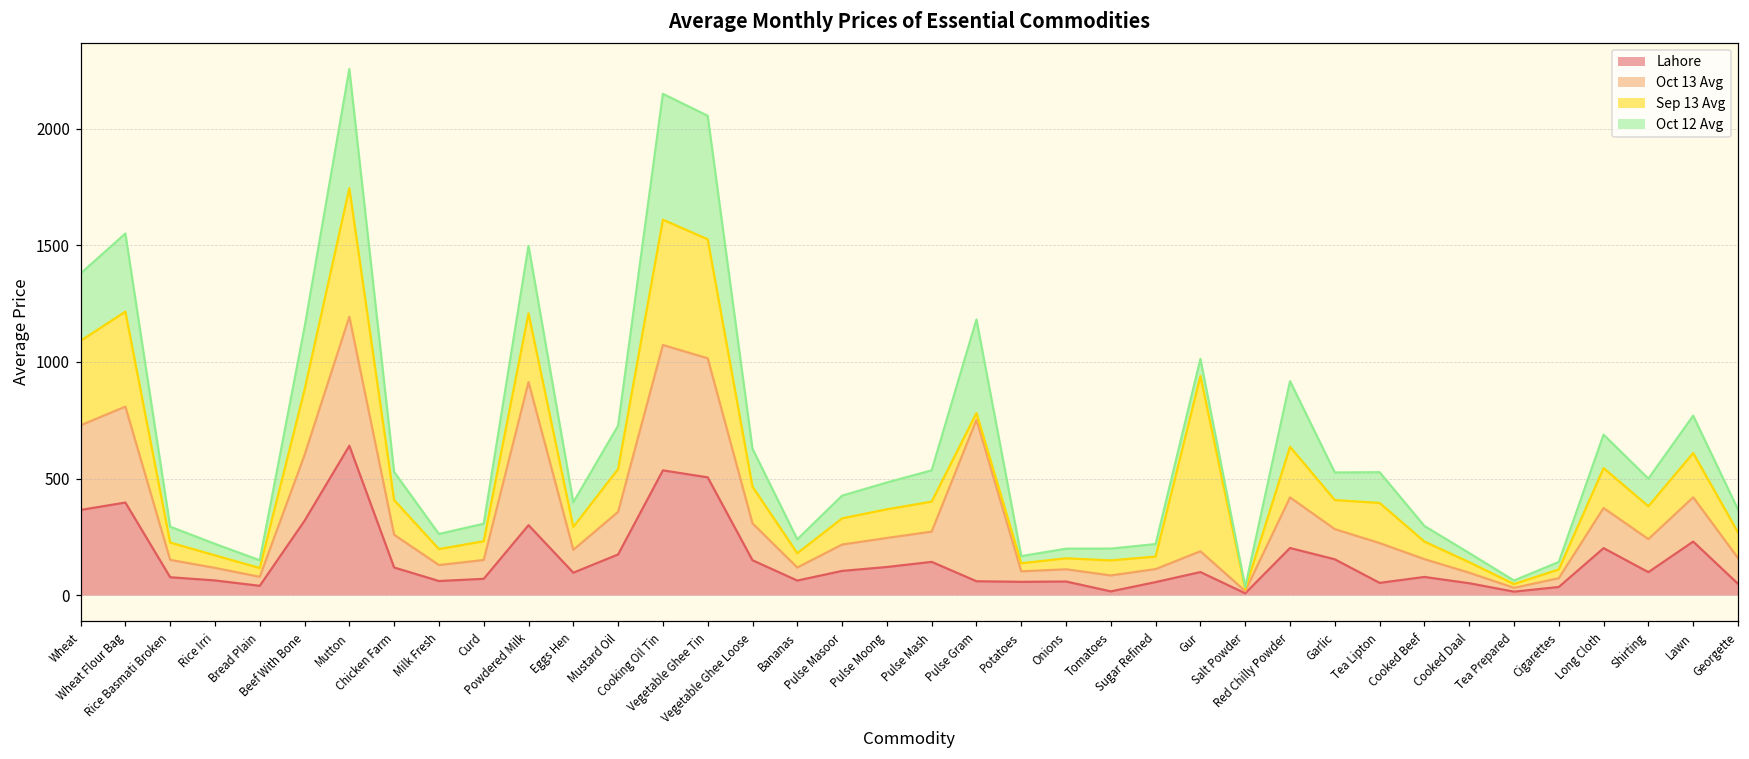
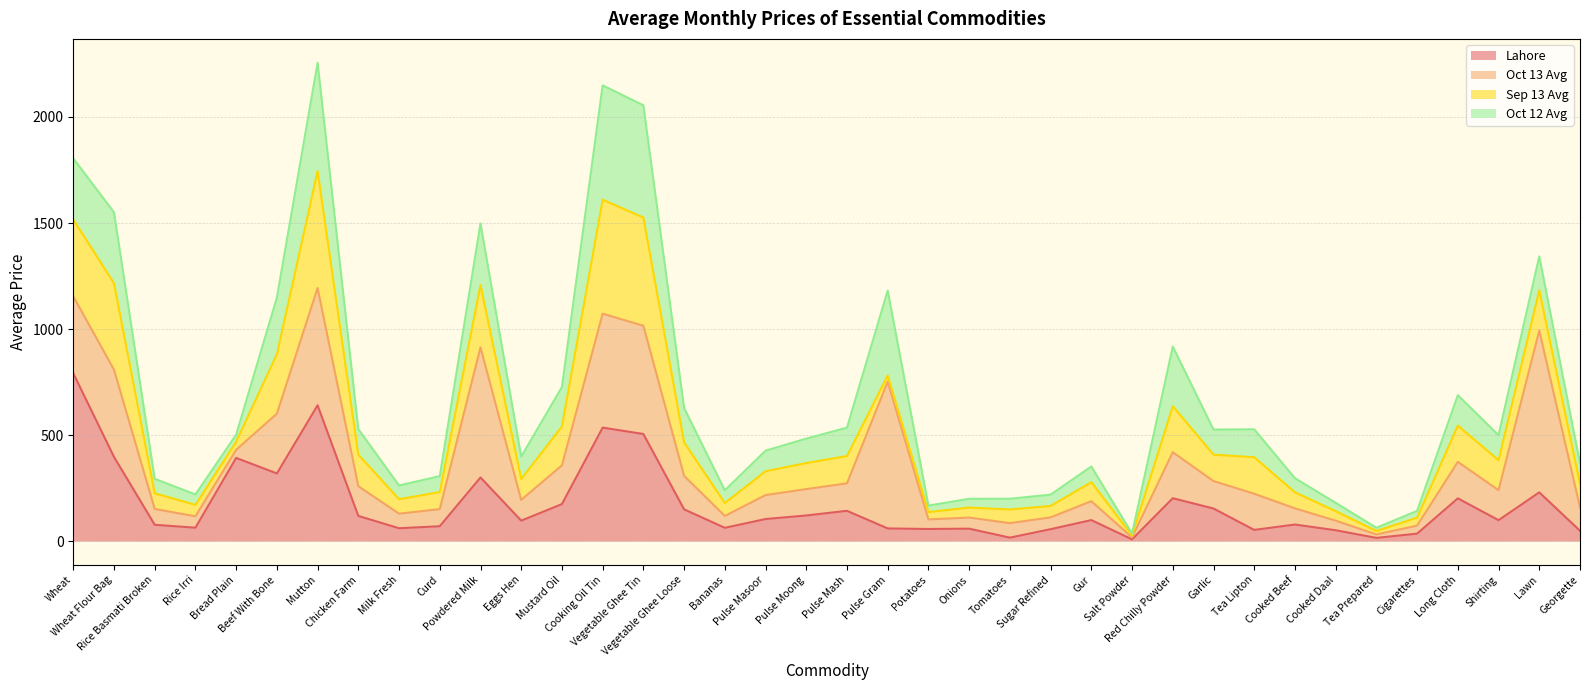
  {
    "Lahore": {
-     "Wheat": 370,
+     "Wheat": 790,
      "Wheat Flour Bag": 400,
      "Rice Basmati Broken": 80,
      "Rice Irri": 60,
-     "Bread Plain": 40,
+     "Bread Plain": 390,
      "Beef With Bone": 320,
      "Mutton": 640,
      "Chicken Farm": 120,
      "Milk Fresh": 60,
      "Curd": 70,
      "Powdered Milk": 300,
      "Eggs Hen": 100,
      "Mustard Oil": 170,
      "Cooking Oil Tin": 540,
      "Vegetable Ghee Tin": 510,
      "Vegetable Ghee Loose": 150,
      "Bananas": 60,
      "Pulse Masoor": 100,
      "Pulse Moong": 120,
      "Pulse Mash": 140,
      "Pulse Gram": 60,
      "Potatoes": 60,
      "Onions": 60,
      "Tomatoes": 20,
      "Sugar Refined": 60,
      "Gur": 100,
      "Red Chilly Powder": 200,
      "Garlic": 150,
      "Tea Lipton": 50,
      "Cooked Beef": 80,
      "Cooked Daal": 50,
      "Tea Prepared": 20,
      "Cigarettes": 40,
      "Long Cloth": 200,
      "Shirting": 100,
      "Lawn": 230,
      "Georgette": 50
    },
    "Oct 13 Avg": {
      "Wheat": 360,
      "Wheat Flour Bag": 410,
      "Rice Basmati Broken": 70,
      "Rice Irri": 50,
      "Bread Plain": 40,
      "Beef With Bone": 280,
      "Mutton": 550,
      "Chicken Farm": 140,
      "Milk Fresh": 70,
      "Curd": 80,
      "Powdered Milk": 610,
      "Eggs Hen": 100,
      "Mustard Oil": 180,
      "Cooking Oil Tin": 540,
      "Vegetable Ghee Tin": 510,
      "Vegetable Ghee Loose": 160,
      "Bananas": 60,
      "Pulse Masoor": 110,
      "Pulse Moong": 120,
      "Pulse Mash": 130,
      "Pulse Gram": 690,
      "Potatoes": 40,
      "Onions": 50,
      "Tomatoes": 70,
      "Sugar Refined": 60,
      "Gur": 90,
      "Red Chilly Powder": 220,
      "Garlic": 130,
      "Tea Lipton": 170,
      "Cooked Beef": 80,
      "Cooked Daal": 50,
      "Tea Prepared": 20,
      "Cigarettes": 40,
      "Long Cloth": 170,
      "Shirting": 140,
-     "Lawn": 190,
+     "Lawn": 760,
      "Georgette": 110
    },
    "Sep 13 Avg": {
      "Wheat": 360,
      "Wheat Flour Bag": 410,
      "Rice Basmati Broken": 70,
      "Rice Irri": 50,
      "Bread Plain": 40,
      "Beef With Bone": 280,
      "Mutton": 550,
      "Chicken Farm": 150,
      "Milk Fresh": 70,
      "Curd": 80,
      "Powdered Milk": 290,
      "Eggs Hen": 100,
      "Mustard Oil": 180,
      "Cooking Oil Tin": 540,
      "Vegetable Ghee Tin": 510,
      "Vegetable Ghee Loose": 160,
      "Bananas": 60,
      "Pulse Masoor": 110,
      "Pulse Moong": 120,
      "Pulse Mash": 130,
      "Pulse Gram": 30,
      "Potatoes": 30,
      "Onions": 50,
      "Tomatoes": 60,
      "Sugar Refined": 50,
-     "Gur": 750,
+     "Gur": 90,
      "Red Chilly Powder": 220,
      "Garlic": 120,
      "Tea Lipton": 170,
      "Cooked Beef": 80,
      "Cooked Daal": 40,
      "Tea Prepared": 20,
      "Cigarettes": 40,
      "Long Cloth": 170,
      "Shirting": 140,
      "Lawn": 190,
      "Georgette": 110
    },
    "Oct 12 Avg": {
      "Wheat": 290,
      "Wheat Flour Bag": 330,
      "Rice Basmati Broken": 70,
      "Rice Irri": 50,
      "Bread Plain": 30,
      "Beef With Bone": 270,
      "Mutton": 510,
      "Chicken Farm": 120,
      "Milk Fresh": 60,
      "Curd": 80,
      "Powdered Milk": 290,
      "Eggs Hen": 110,
      "Mustard Oil": 190,
      "Cooking Oil Tin": 540,
      "Vegetable Ghee Tin": 530,
      "Vegetable Ghee Loose": 160,
      "Bananas": 60,
      "Pulse Masoor": 100,
      "Pulse Moong": 110,
      "Pulse Mash": 130,
      "Pulse Gram": 400,
      "Potatoes": 30,
      "Onions": 40,
      "Tomatoes": 50,
      "Sugar Refined": 50,
      "Gur": 70,
      "Red Chilly Powder": 280,
      "Garlic": 120,
      "Tea Lipton": 130,
      "Cooked Beef": 70,
      "Cooked Daal": 40,
      "Tea Prepared": 20,
      "Cigarettes": 30,
      "Long Cloth": 140,
      "Shirting": 120,
      "Lawn": 160,
      "Georgette": 100
    }
  }
